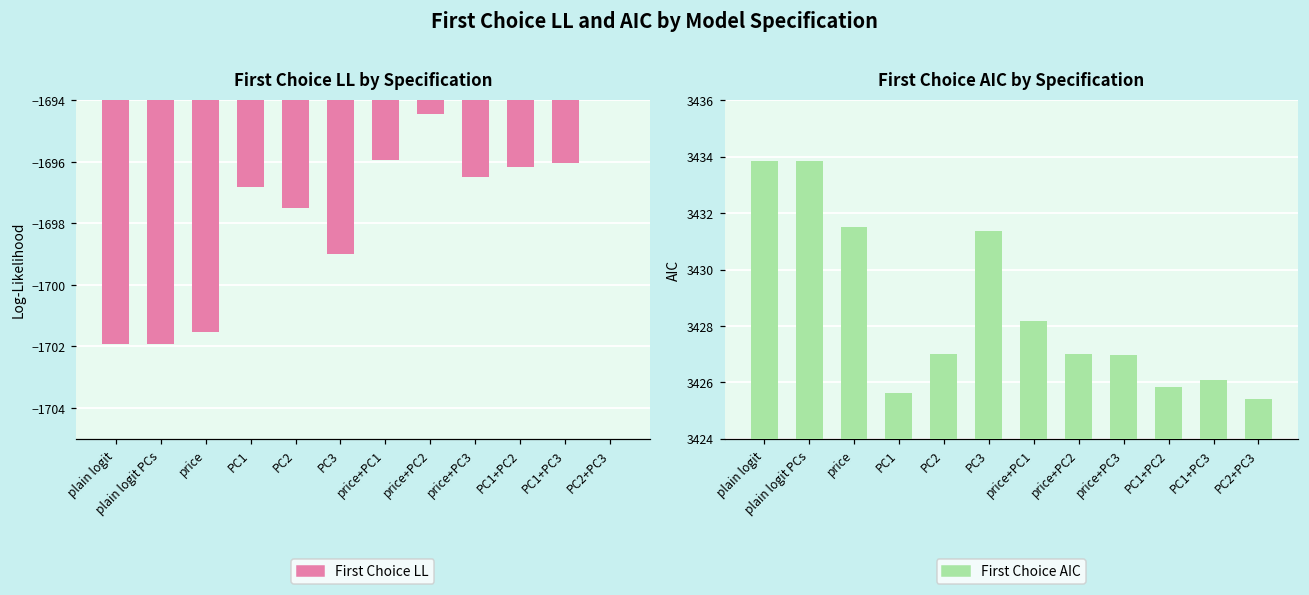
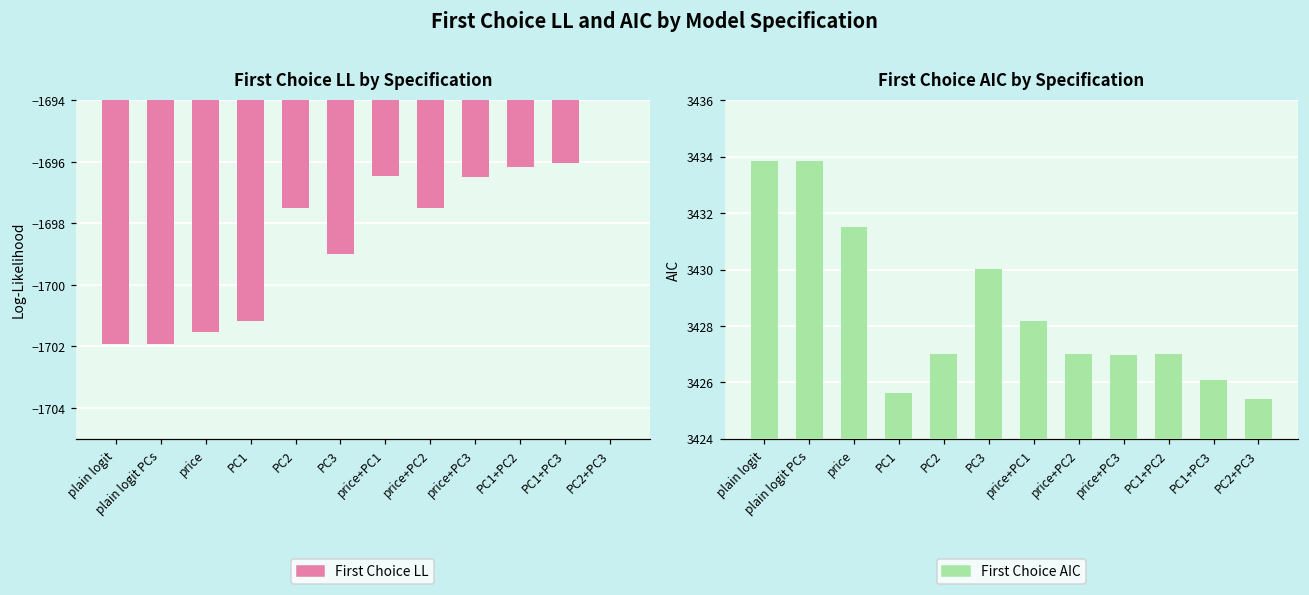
  {
    "First Choice LL by Specification": {
      "plain logit": -1701.9,
      "plain logit PCs": -1701.9,
      "price": -1701.5,
-     "PC1": -1696.8,
+     "PC1": -1701.2,
      "PC2": -1697.5,
      "PC3": -1699.0,
-     "price+PC1": -1695.9,
-     "price+PC2": -1694.4,
+     "price+PC1": -1696.5,
+     "price+PC2": -1697.5,
      "price+PC3": -1696.5,
      "PC1+PC2": -1696.2,
      "PC1+PC3": -1696.0
    },
    "First Choice AIC by Specification": {
      "plain logit": 3433.8,
      "plain logit PCs": 3433.8,
      "price": 3431.5,
      "PC1": 3425.6,
      "PC2": 3427.0,
-     "PC3": 3431.4,
+     "PC3": 3430.0,
      "price+PC1": 3428.2,
      "price+PC2": 3427.0,
      "price+PC3": 3427.0,
-     "PC1+PC2": 3425.8,
+     "PC1+PC2": 3427.0,
      "PC1+PC3": 3426.1,
      "PC2+PC3": 3425.4
    }
  }
